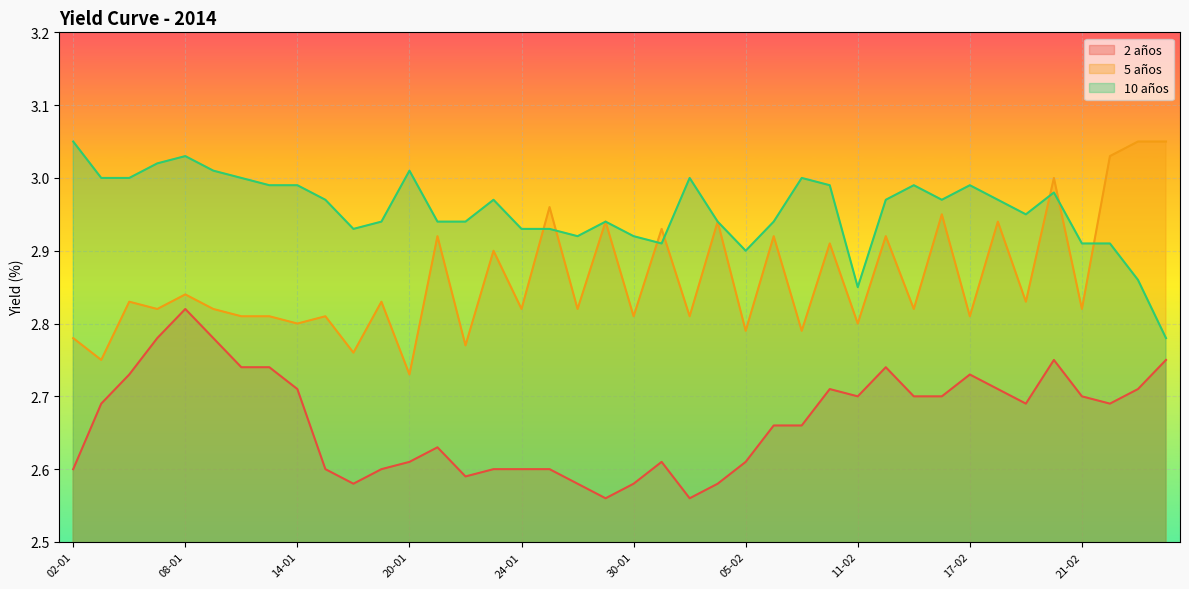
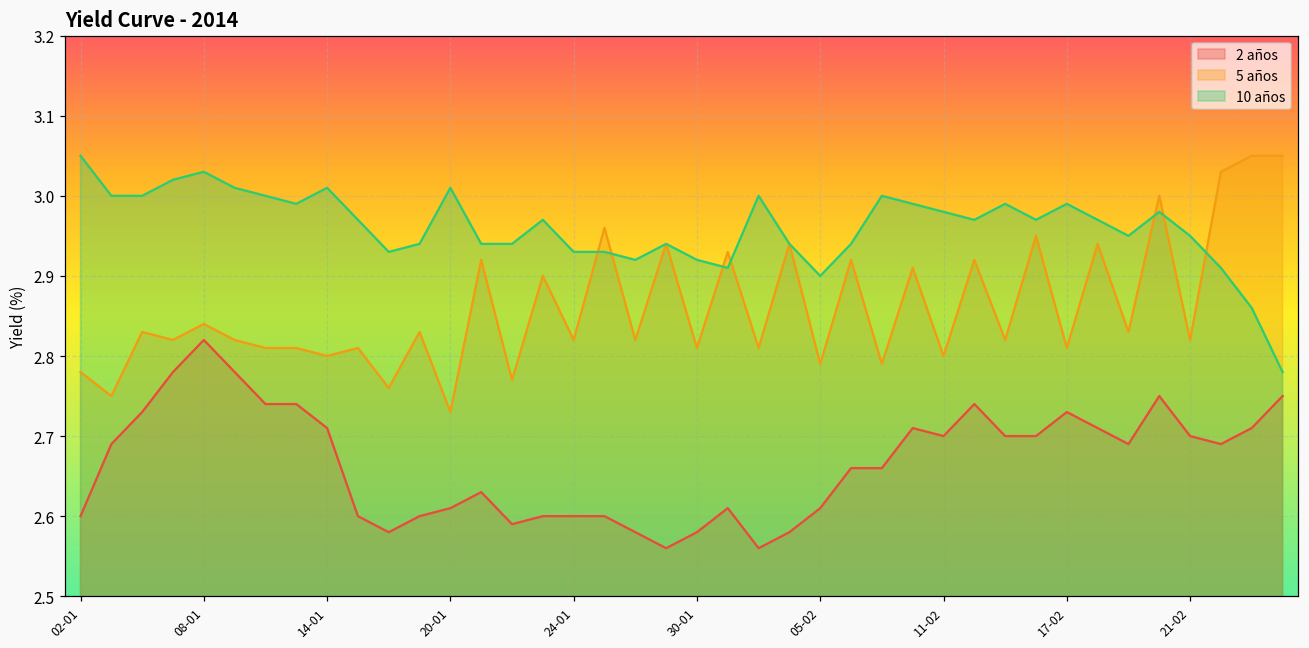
  {
    "10 años": {
      "02-01": 3.05,
      "08-01": 3.03,
-     "14-01": 2.99,
+     "14-01": 3.01,
      "20-01": 3.01,
      "24-01": 2.93,
      "30-01": 2.92,
      "05-02": 2.90,
-     "11-02": 2.85,
+     "11-02": 2.98,
      "17-02": 2.99,
-     "21-02": 2.91
+     "21-02": 2.95
    }
  }
